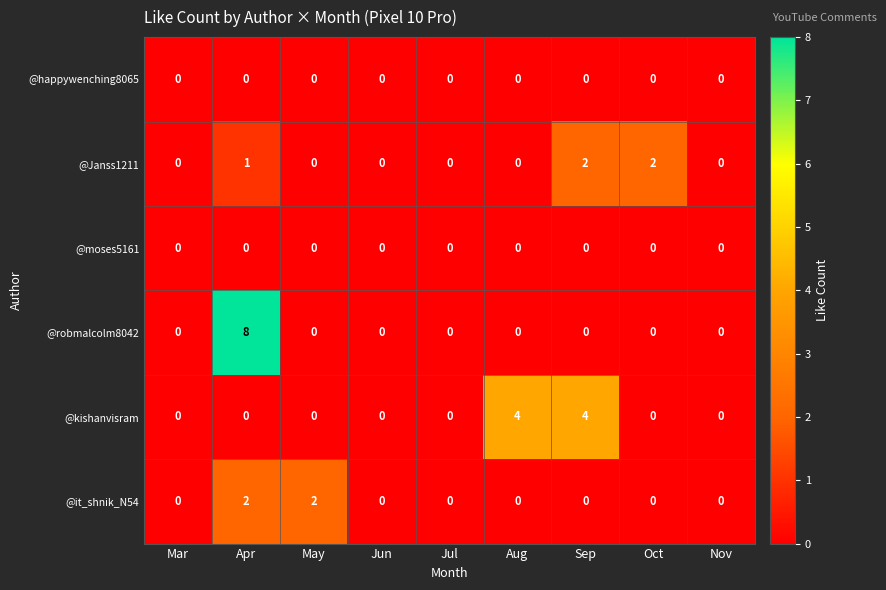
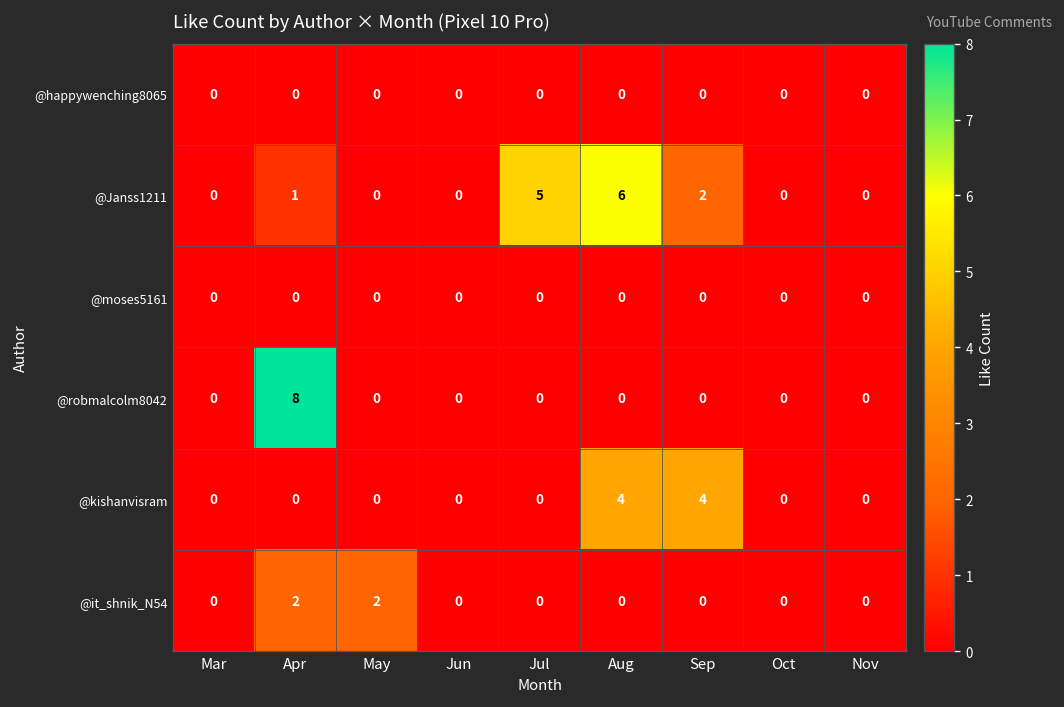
  {
    "@happywenching8065": {
      "Mar": 0,
      "Apr": 0,
      "May": 0,
      "Jun": 0,
      "Jul": 0,
      "Aug": 0,
      "Sep": 0,
      "Oct": 0,
      "Nov": 0
    },
    "@Janss1211": {
      "Mar": 0,
      "Apr": 1,
      "May": 0,
      "Jun": 0,
-     "Jul": 0,
-     "Aug": 0,
+     "Jul": 5,
+     "Aug": 6,
      "Sep": 2,
-     "Oct": 2,
+     "Oct": 0,
      "Nov": 0
    },
    "@moses5161": {
      "Mar": 0,
      "Apr": 0,
      "May": 0,
      "Jun": 0,
      "Jul": 0,
      "Aug": 0,
      "Sep": 0,
      "Oct": 0,
      "Nov": 0
    },
    "@robmalcolm8042": {
      "Mar": 0,
      "Apr": 8,
      "May": 0,
      "Jun": 0,
      "Jul": 0,
      "Aug": 0,
      "Sep": 0,
      "Oct": 0,
      "Nov": 0
    },
    "@kishanvisram": {
      "Mar": 0,
      "Apr": 0,
      "May": 0,
      "Jun": 0,
      "Jul": 0,
      "Aug": 4,
      "Sep": 4,
      "Oct": 0,
      "Nov": 0
    },
    "@it_shnik_N54": {
      "Mar": 0,
      "Apr": 2,
      "May": 2,
      "Jun": 0,
      "Jul": 0,
      "Aug": 0,
      "Sep": 0,
      "Oct": 0,
      "Nov": 0
    }
  }
